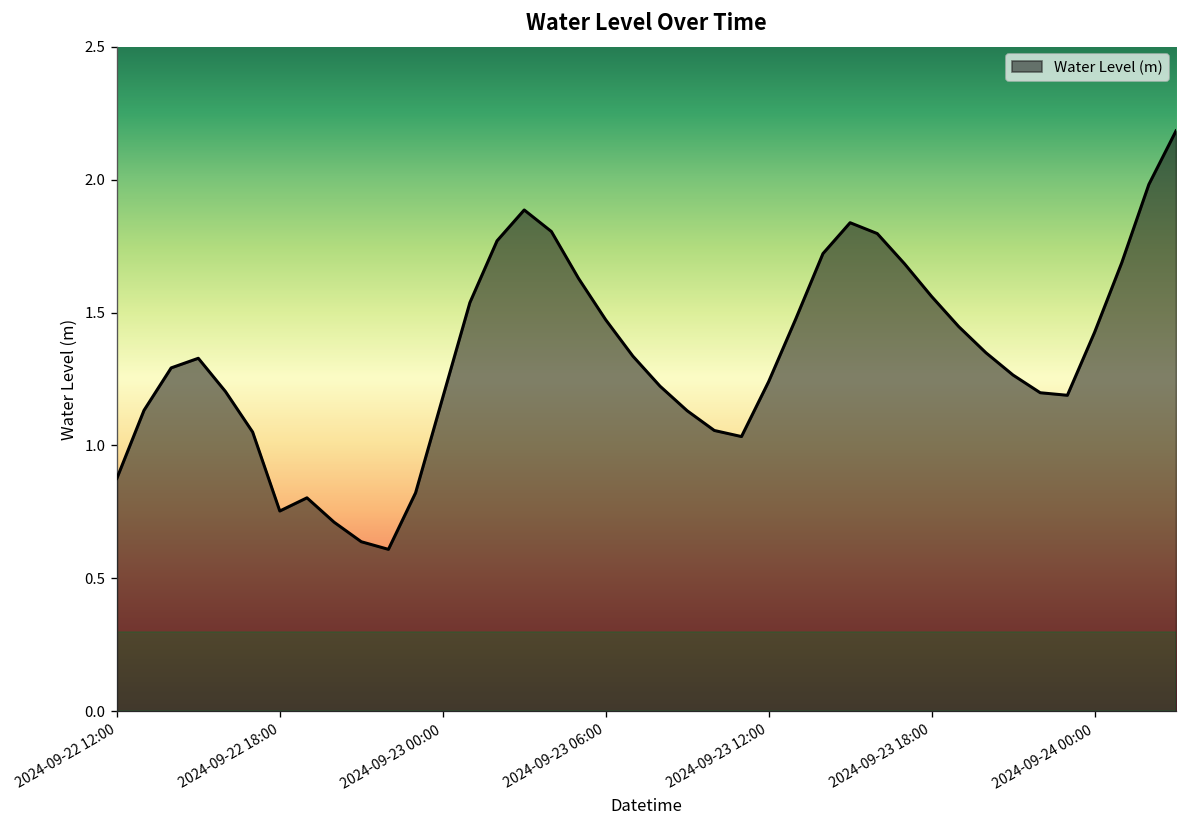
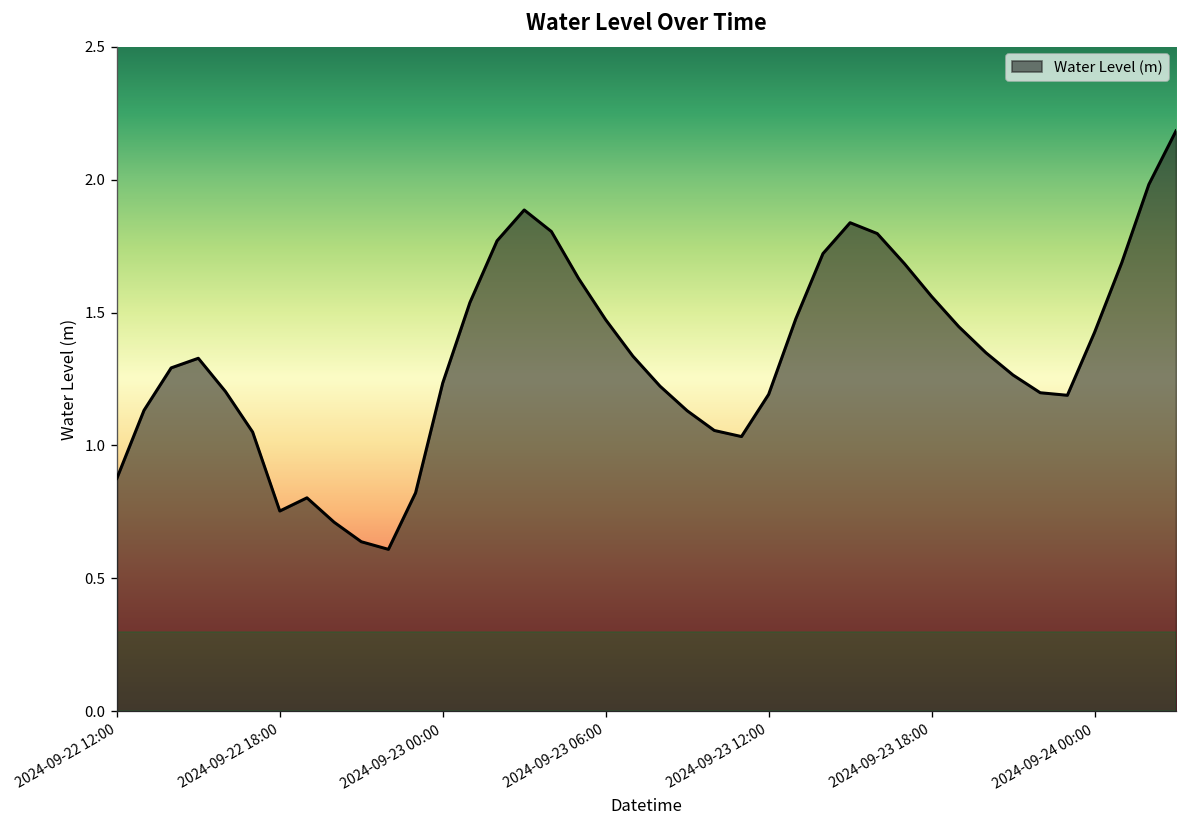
  {
    "2024-09-22 12:00": 0.88,
    "2024-09-22 18:00": 0.75,
-   "2024-09-23 00:00": 1.18,
+   "2024-09-23 00:00": 1.24,
    "2024-09-23 06:00": 1.47,
-   "2024-09-23 12:00": 1.24,
+   "2024-09-23 12:00": 1.19,
    "2024-09-23 18:00": 1.56,
    "2024-09-24 00:00": 1.43
  }
